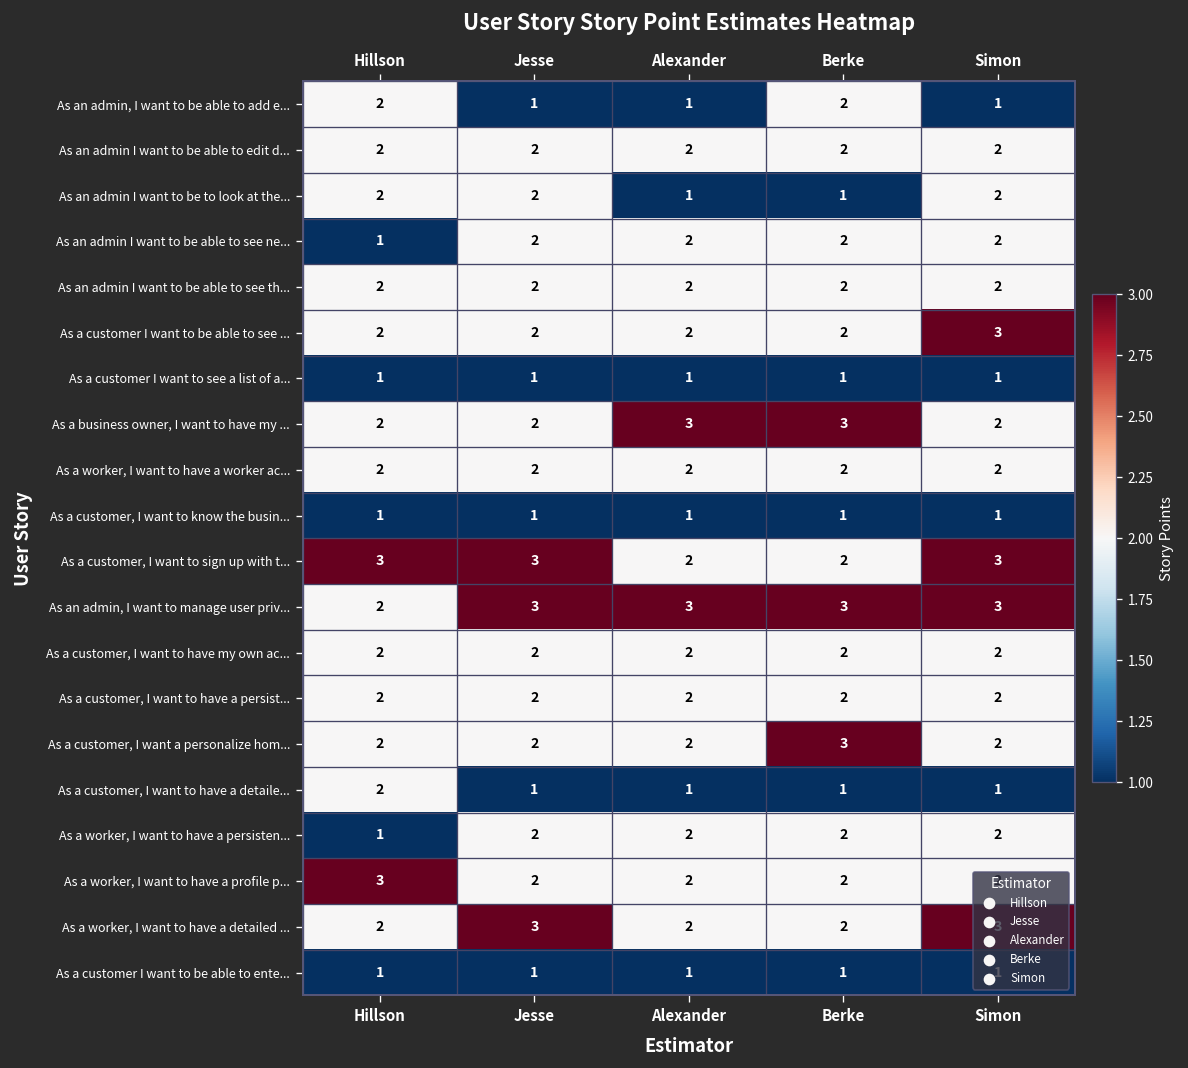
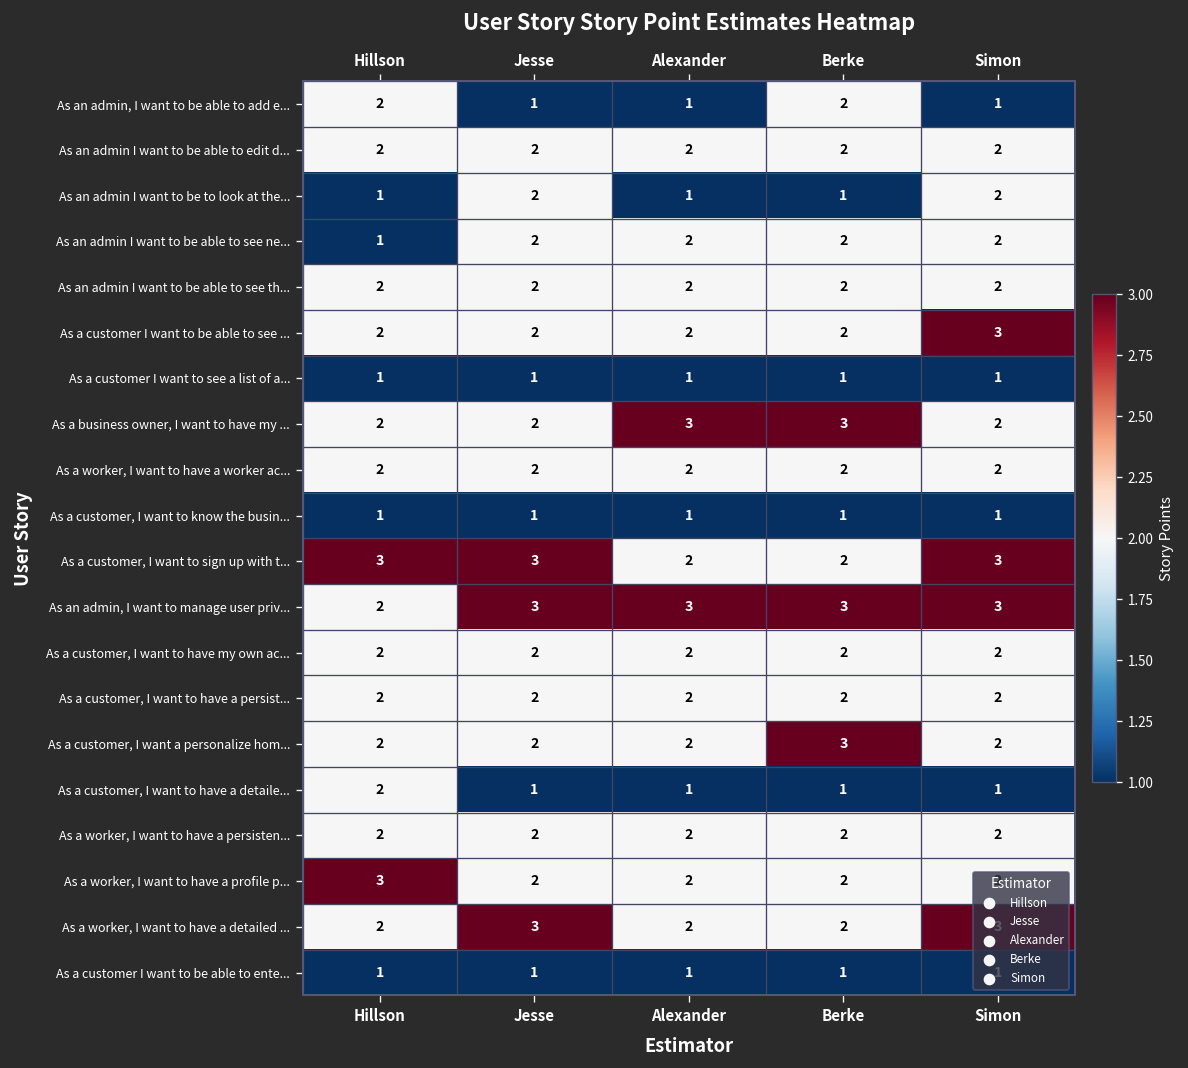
  {
    "As an admin, I want to be able to add e...": {
      "Hillson": 2,
      "Jesse": 1,
      "Alexander": 1,
      "Berke": 2,
      "Simon": 1
    },
    "As an admin I want to be able to edit d...": {
      "Hillson": 2,
      "Jesse": 2,
      "Alexander": 2,
      "Berke": 2,
      "Simon": 2
    },
    "As an admin I want to be to look at the...": {
-     "Hillson": 2,
+     "Hillson": 1,
      "Jesse": 2,
      "Alexander": 1,
      "Berke": 1,
      "Simon": 2
    },
    "As an admin I want to be able to see ne...": {
      "Hillson": 1,
      "Jesse": 2,
      "Alexander": 2,
      "Berke": 2,
      "Simon": 2
    },
    "As an admin I want to be able to see th...": {
      "Hillson": 2,
      "Jesse": 2,
      "Alexander": 2,
      "Berke": 2,
      "Simon": 2
    },
    "As a customer I want to be able to see ...": {
      "Hillson": 2,
      "Jesse": 2,
      "Alexander": 2,
      "Berke": 2,
      "Simon": 3
    },
    "As a customer I want to see a list of a...": {
      "Hillson": 1,
      "Jesse": 1,
      "Alexander": 1,
      "Berke": 1,
      "Simon": 1
    },
    "As a business owner, I want to have my ...": {
      "Hillson": 2,
      "Jesse": 2,
      "Alexander": 3,
      "Berke": 3,
      "Simon": 2
    },
    "As a worker, I want to have a worker ac...": {
      "Hillson": 2,
      "Jesse": 2,
      "Alexander": 2,
      "Berke": 2,
      "Simon": 2
    },
    "As a customer, I want to know the busin...": {
      "Hillson": 1,
      "Jesse": 1,
      "Alexander": 1,
      "Berke": 1,
      "Simon": 1
    },
    "As a customer, I want to sign up with t...": {
      "Hillson": 3,
      "Jesse": 3,
      "Alexander": 2,
      "Berke": 2,
      "Simon": 3
    },
    "As an admin, I want to manage user priv...": {
      "Hillson": 2,
      "Jesse": 3,
      "Alexander": 3,
      "Berke": 3,
      "Simon": 3
    },
    "As a customer, I want to have my own ac...": {
      "Hillson": 2,
      "Jesse": 2,
      "Alexander": 2,
      "Berke": 2,
      "Simon": 2
    },
    "As a customer, I want to have a persist...": {
      "Hillson": 2,
      "Jesse": 2,
      "Alexander": 2,
      "Berke": 2,
      "Simon": 2
    },
    "As a customer, I want a personalize hom...": {
      "Hillson": 2,
      "Jesse": 2,
      "Alexander": 2,
      "Berke": 3,
      "Simon": 2
    },
    "As a customer, I want to have a detaile...": {
      "Hillson": 2,
      "Jesse": 1,
      "Alexander": 1,
      "Berke": 1,
      "Simon": 1
    },
    "As a worker, I want to have a persisten...": {
-     "Hillson": 1,
+     "Hillson": 2,
      "Jesse": 2,
      "Alexander": 2,
      "Berke": 2,
      "Simon": 2
    },
    "As a worker, I want to have a profile p...": {
      "Hillson": 3,
      "Jesse": 2,
      "Alexander": 2,
      "Berke": 2
    },
    "As a worker, I want to have a detailed ...": {
      "Hillson": 2,
      "Jesse": 3,
      "Alexander": 2,
      "Berke": 2
    },
    "As a customer I want to be able to ente...": {
      "Hillson": 1,
      "Jesse": 1,
      "Alexander": 1,
      "Berke": 1
    }
  }
